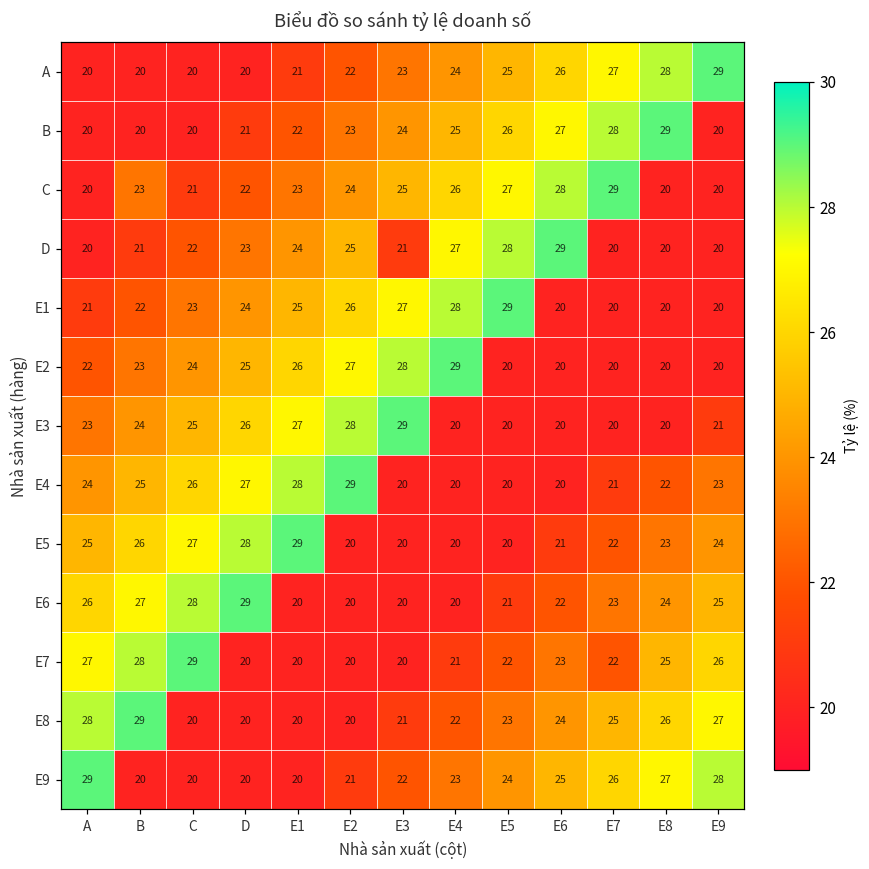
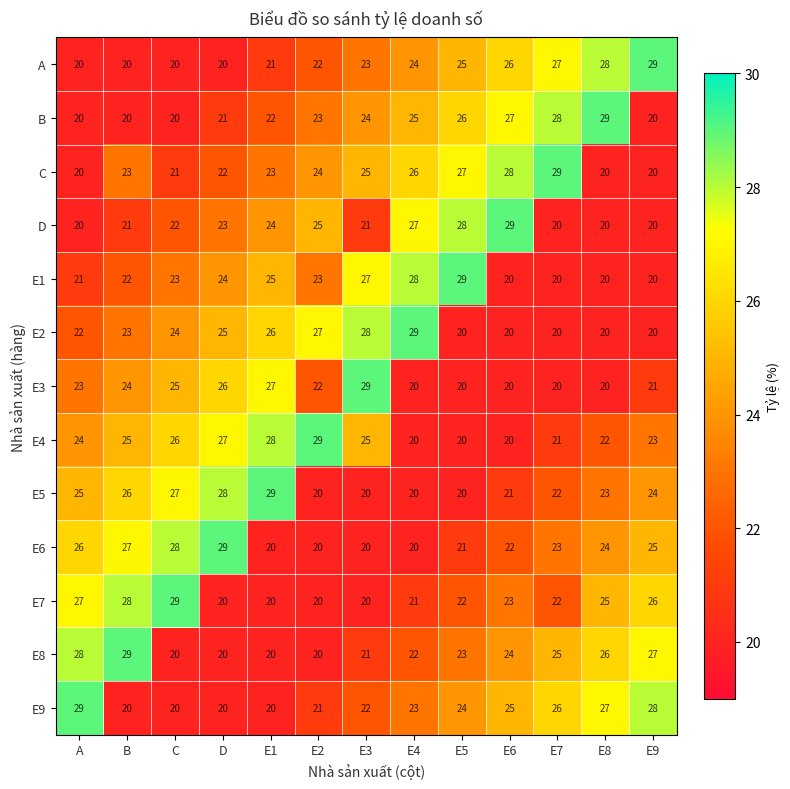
  {
    "A": {
      "A": 20,
      "B": 20,
      "C": 20,
      "D": 20,
      "E1": 21,
      "E2": 22,
      "E3": 23,
      "E4": 24,
      "E5": 25,
      "E6": 26,
      "E7": 27,
      "E8": 28,
      "E9": 29
    },
    "B": {
      "A": 20,
      "B": 20,
      "C": 20,
      "D": 21,
      "E1": 22,
      "E2": 23,
      "E3": 24,
      "E4": 25,
      "E5": 26,
      "E6": 27,
      "E7": 28,
      "E8": 29,
      "E9": 20
    },
    "C": {
      "A": 20,
      "B": 23,
      "C": 21,
      "D": 22,
      "E1": 23,
      "E2": 24,
      "E3": 25,
      "E4": 26,
      "E5": 27,
      "E6": 28,
      "E7": 29,
      "E8": 20,
      "E9": 20
    },
    "D": {
      "A": 20,
      "B": 21,
      "C": 22,
      "D": 23,
      "E1": 24,
      "E2": 25,
      "E3": 21,
      "E4": 27,
      "E5": 28,
      "E6": 29,
      "E7": 20,
      "E8": 20,
      "E9": 20
    },
    "E1": {
      "A": 21,
      "B": 22,
      "C": 23,
      "D": 24,
      "E1": 25,
-     "E2": 26,
+     "E2": 23,
      "E3": 27,
      "E4": 28,
      "E5": 29,
      "E6": 20,
      "E7": 20,
      "E8": 20,
      "E9": 20
    },
    "E2": {
      "A": 22,
      "B": 23,
      "C": 24,
      "D": 25,
      "E1": 26,
      "E2": 27,
      "E3": 28,
      "E4": 29,
      "E5": 20,
      "E6": 20,
      "E7": 20,
      "E8": 20,
      "E9": 20
    },
    "E3": {
      "A": 23,
      "B": 24,
      "C": 25,
      "D": 26,
      "E1": 27,
-     "E2": 28,
+     "E2": 22,
      "E3": 29,
      "E4": 20,
      "E5": 20,
      "E6": 20,
      "E7": 20,
      "E8": 20,
      "E9": 21
    },
    "E4": {
      "A": 24,
      "B": 25,
      "C": 26,
      "D": 27,
      "E1": 28,
      "E2": 29,
-     "E3": 20,
+     "E3": 25,
      "E4": 20,
      "E5": 20,
      "E6": 20,
      "E7": 21,
      "E8": 22,
      "E9": 23
    },
    "E5": {
      "A": 25,
      "B": 26,
      "C": 27,
      "D": 28,
      "E1": 29,
      "E2": 20,
      "E3": 20,
      "E4": 20,
      "E5": 20,
      "E6": 21,
      "E7": 22,
      "E8": 23,
      "E9": 24
    },
    "E6": {
      "A": 26,
      "B": 27,
      "C": 28,
      "D": 29,
      "E1": 20,
      "E2": 20,
      "E3": 20,
      "E4": 20,
      "E5": 21,
      "E6": 22,
      "E7": 23,
      "E8": 24,
      "E9": 25
    },
    "E7": {
      "A": 27,
      "B": 28,
      "C": 29,
      "D": 20,
      "E1": 20,
      "E2": 20,
      "E3": 20,
      "E4": 21,
      "E5": 22,
      "E6": 23,
      "E7": 22,
      "E8": 25,
      "E9": 26
    },
    "E8": {
      "A": 28,
      "B": 29,
      "C": 20,
      "D": 20,
      "E1": 20,
      "E2": 20,
      "E3": 21,
      "E4": 22,
      "E5": 23,
      "E6": 24,
      "E7": 25,
      "E8": 26,
      "E9": 27
    },
    "E9": {
      "A": 29,
      "B": 20,
      "C": 20,
      "D": 20,
      "E1": 20,
      "E2": 21,
      "E3": 22,
      "E4": 23,
      "E5": 24,
      "E6": 25,
      "E7": 26,
      "E8": 27,
      "E9": 28
    }
  }
